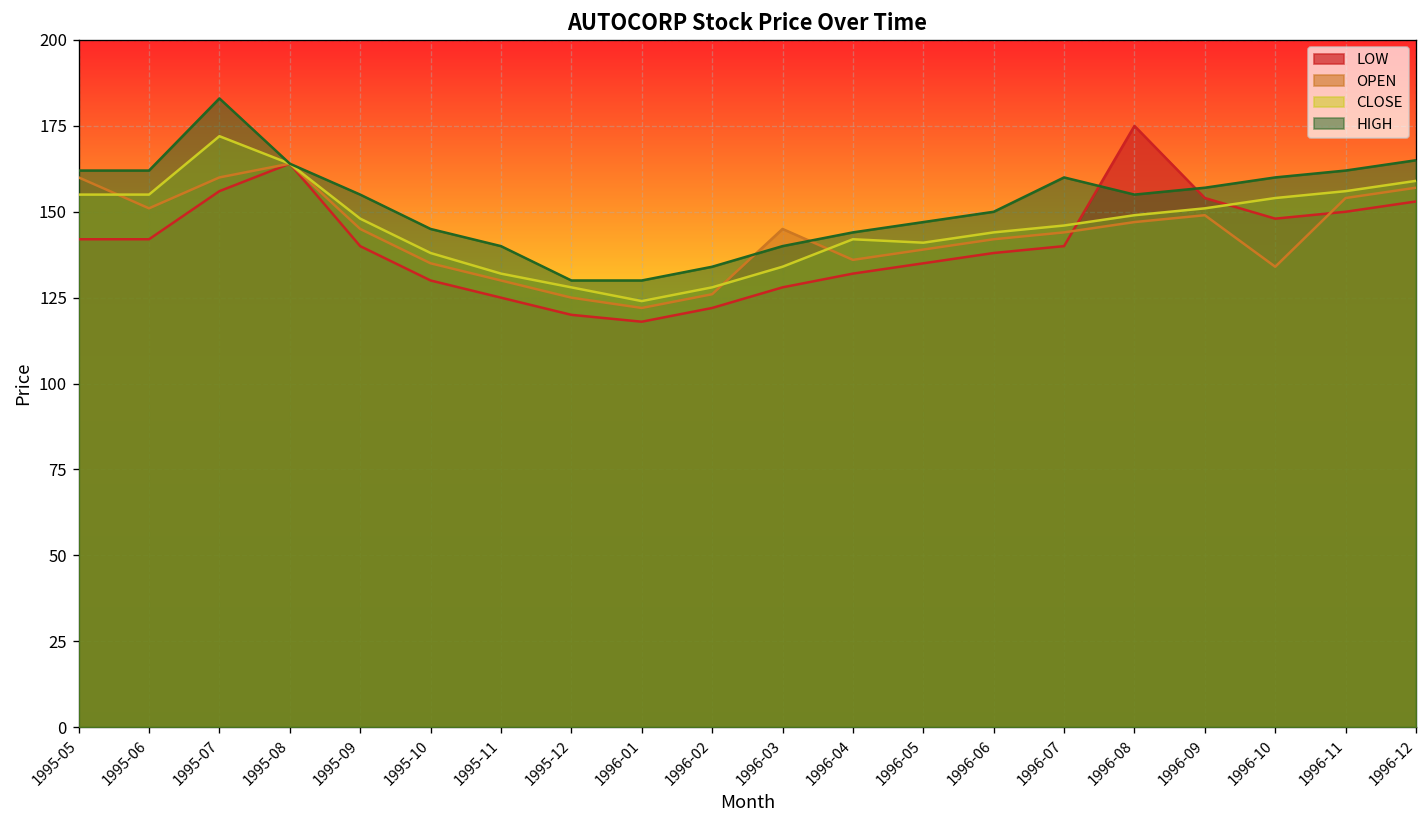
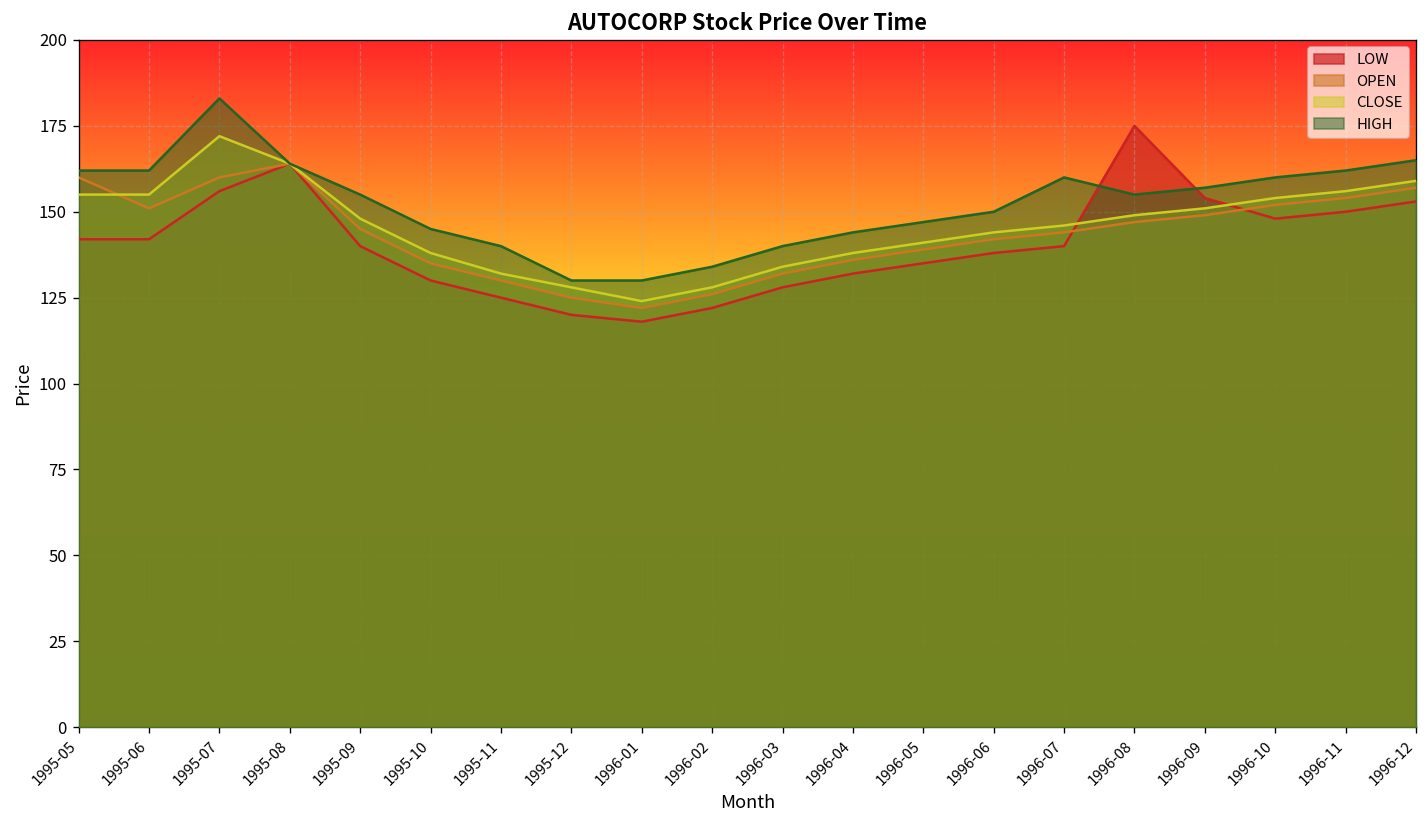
  {
    "LOW": {
      "1995-05": 142,
      "1995-06": 142,
      "1995-07": 156,
      "1995-09": 140,
      "1995-10": 130,
      "1995-11": 125,
      "1995-12": 120,
      "1996-01": 118,
      "1996-02": 122,
      "1996-03": 128,
      "1996-04": 132,
      "1996-05": 135,
      "1996-06": 138,
      "1996-07": 140,
      "1996-08": 175,
      "1996-09": 154,
      "1996-10": 148,
      "1996-11": 150,
      "1996-12": 153
    },
    "OPEN": {
      "1995-05": 160,
      "1995-06": 151,
      "1995-07": 160,
      "1995-09": 145,
      "1995-10": 135,
      "1995-11": 130,
      "1995-12": 125,
      "1996-01": 122,
      "1996-02": 126,
-     "1996-03": 145,
+     "1996-03": 132,
      "1996-04": 136,
      "1996-05": 139,
      "1996-06": 142,
      "1996-07": 144,
      "1996-08": 147,
      "1996-09": 149,
-     "1996-10": 134,
+     "1996-10": 152,
      "1996-11": 154,
      "1996-12": 157
    },
    "CLOSE": {
      "1995-05": 155,
      "1995-06": 155,
      "1995-07": 172,
      "1995-09": 148,
      "1995-10": 138,
      "1995-11": 132,
      "1995-12": 128,
      "1996-01": 124,
      "1996-02": 128,
      "1996-03": 134,
-     "1996-04": 142,
+     "1996-04": 138,
      "1996-05": 141,
      "1996-06": 144,
      "1996-07": 146,
      "1996-08": 149,
      "1996-09": 151,
      "1996-10": 154,
      "1996-11": 156,
      "1996-12": 159
    },
    "HIGH": {
      "1995-05": 162,
      "1995-06": 162,
      "1995-07": 183,
      "1995-09": 155,
      "1995-10": 145,
      "1995-11": 140,
      "1995-12": 130,
      "1996-01": 130,
      "1996-02": 134,
      "1996-03": 140,
      "1996-04": 144,
      "1996-05": 147,
      "1996-06": 150,
      "1996-07": 160,
      "1996-08": 155,
      "1996-09": 157,
      "1996-10": 160,
      "1996-11": 162,
      "1996-12": 165
    }
  }
